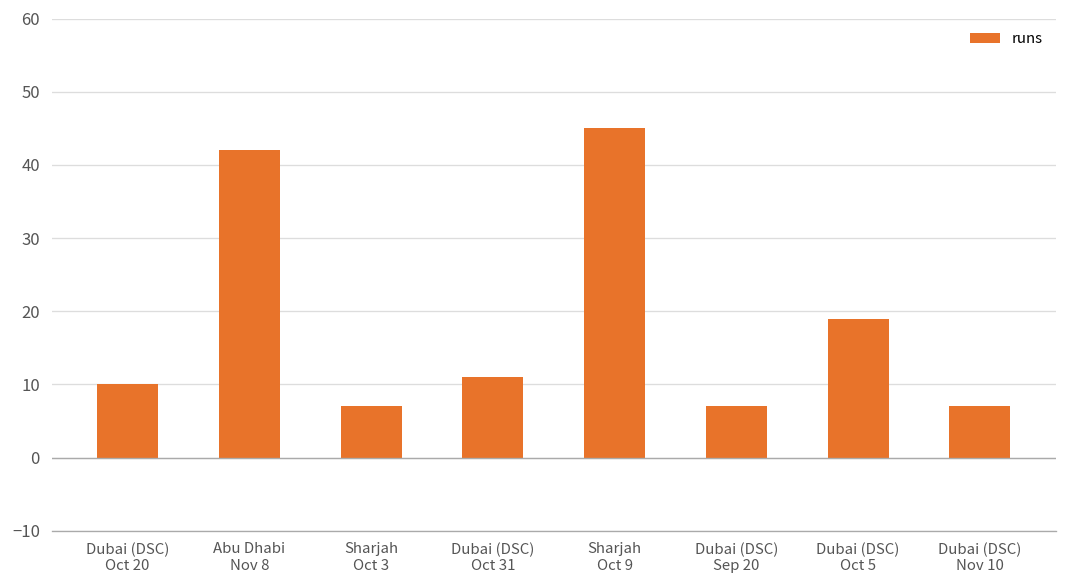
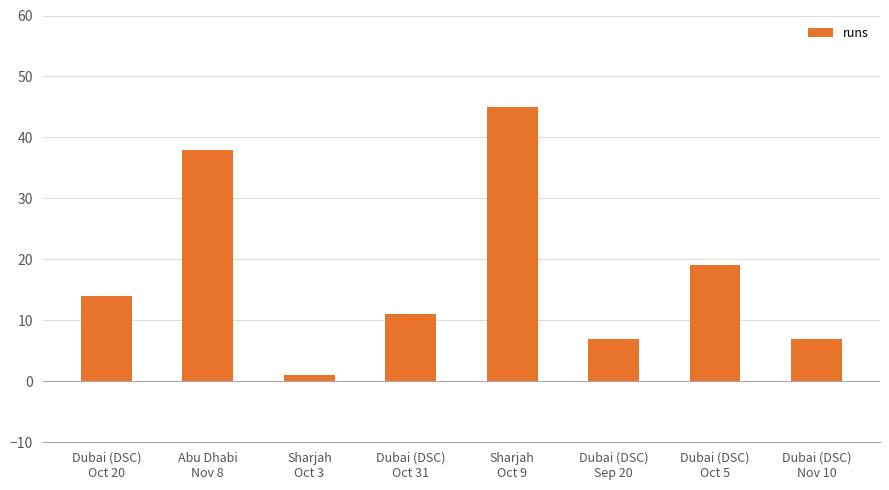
  {
-   "Dubai (DSC) Oct 20": 10,
-   "Abu Dhabi Nov 8": 42,
-   "Sharjah Oct 3": 7,
+   "Dubai (DSC) Oct 20": 14,
+   "Abu Dhabi Nov 8": 38,
+   "Sharjah Oct 3": 1,
    "Dubai (DSC) Oct 31": 11,
    "Sharjah Oct 9": 45,
    "Dubai (DSC) Sep 20": 7,
    "Dubai (DSC) Oct 5": 19,
    "Dubai (DSC) Nov 10": 7
  }
